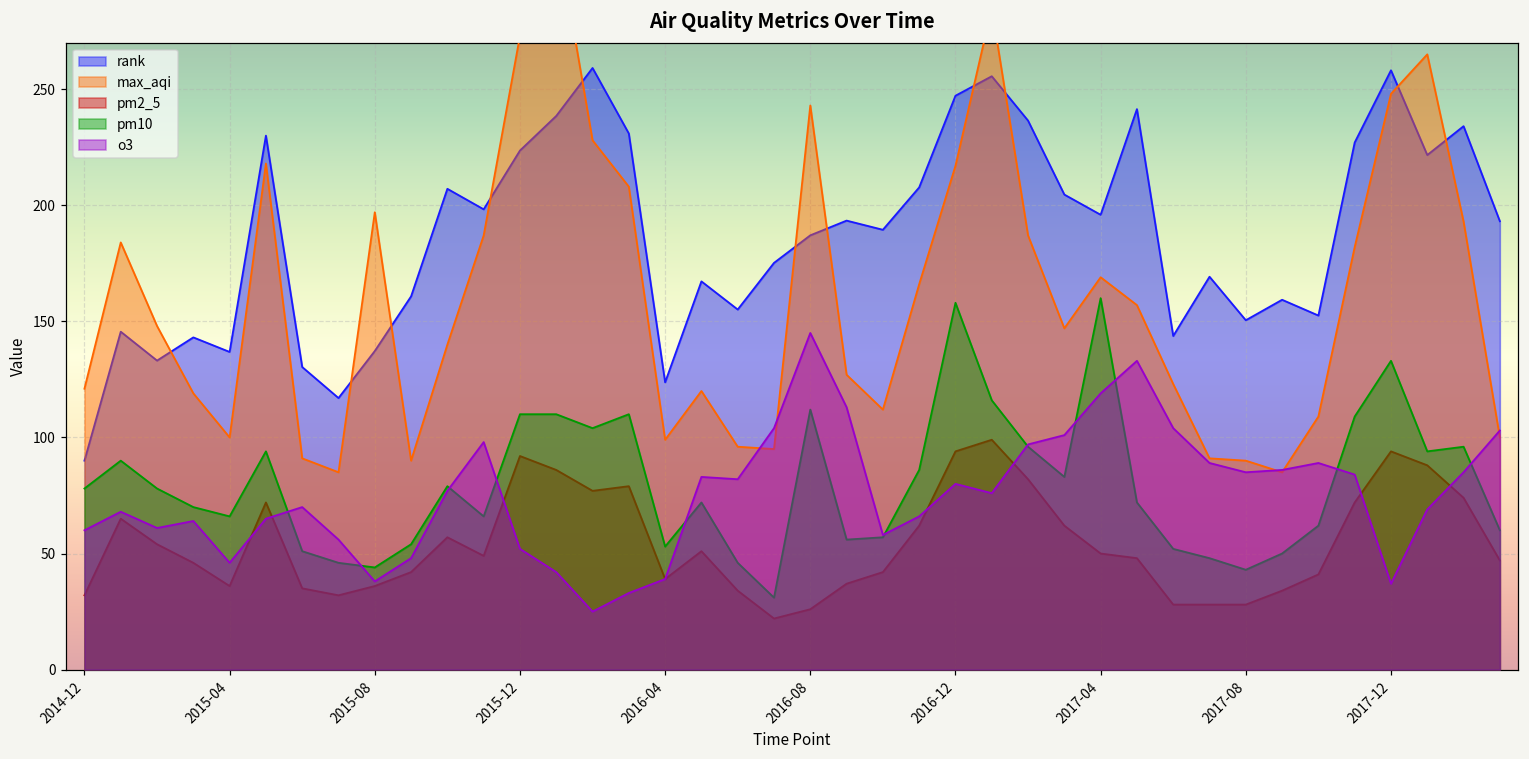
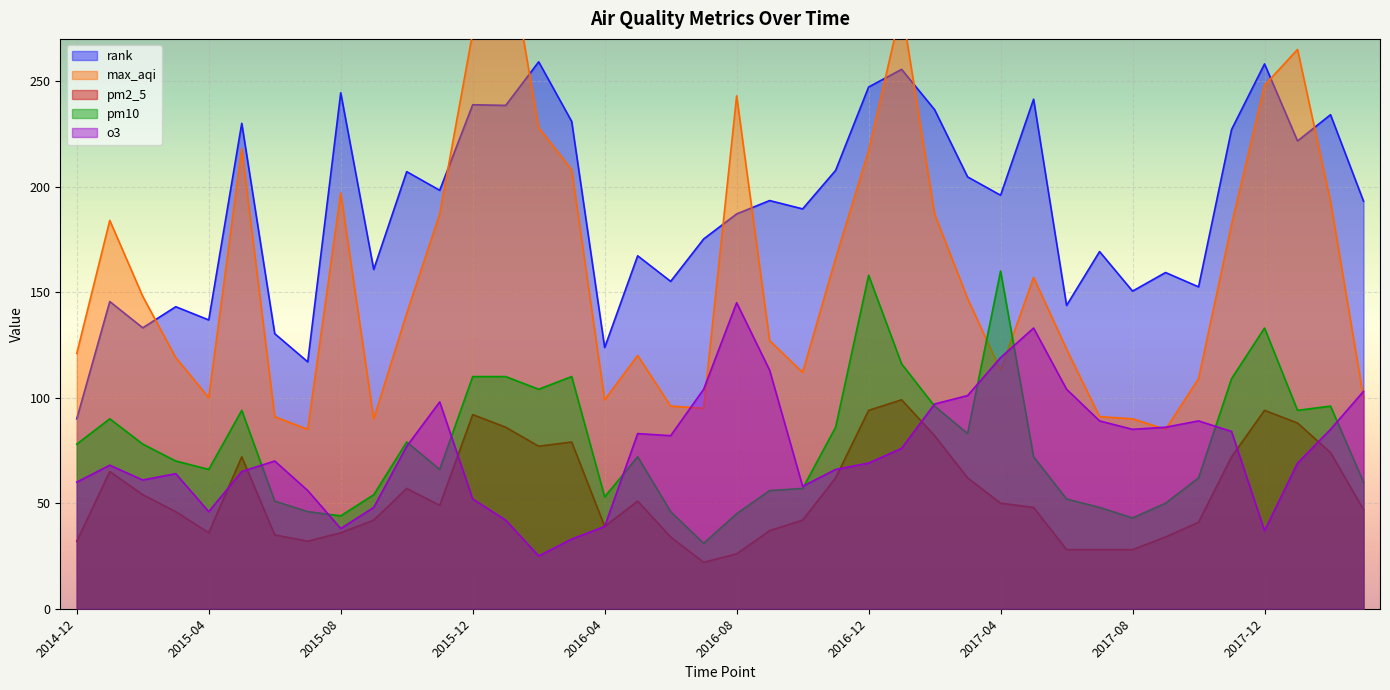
  {
    "rank": {
      "2014-12": 90,
      "2015-04": 137,
-     "2015-08": 137,
-     "2015-12": 224,
+     "2015-08": 244,
+     "2015-12": 239,
      "2016-04": 124,
      "2016-08": 187,
      "2016-12": 247,
      "2017-04": 196,
      "2017-08": 150,
      "2017-12": 258
    },
    "max_aqi": {
      "2014-12": 121,
      "2015-04": 100,
      "2015-08": 197,
      "2016-04": 99,
      "2016-08": 243,
      "2016-12": 217,
-     "2017-04": 169,
+     "2017-04": 113,
      "2017-08": 90,
      "2017-12": 248
    },
    "pm2_5": {
      "2014-12": 32,
      "2015-04": 36,
      "2015-08": 36,
      "2015-12": 92,
      "2016-08": 26,
      "2016-12": 94,
      "2017-04": 50,
      "2017-08": 28,
      "2017-12": 94
    },
    "pm10": {
      "2014-12": 78,
      "2015-04": 66,
      "2015-08": 44,
      "2015-12": 110,
      "2016-04": 53,
-     "2016-08": 112,
+     "2016-08": 45,
      "2016-12": 158,
      "2017-04": 160,
      "2017-08": 43,
      "2017-12": 133
    },
    "o3": {
      "2014-12": 60,
      "2015-04": 46,
      "2015-08": 38,
      "2015-12": 52,
      "2016-08": 145,
-     "2016-12": 80,
+     "2016-12": 69,
      "2017-04": 119,
      "2017-08": 85,
      "2017-12": 37
    }
  }
